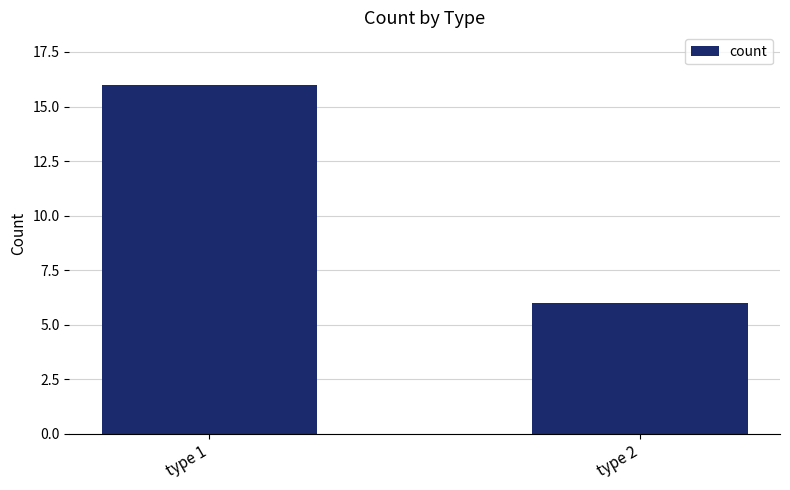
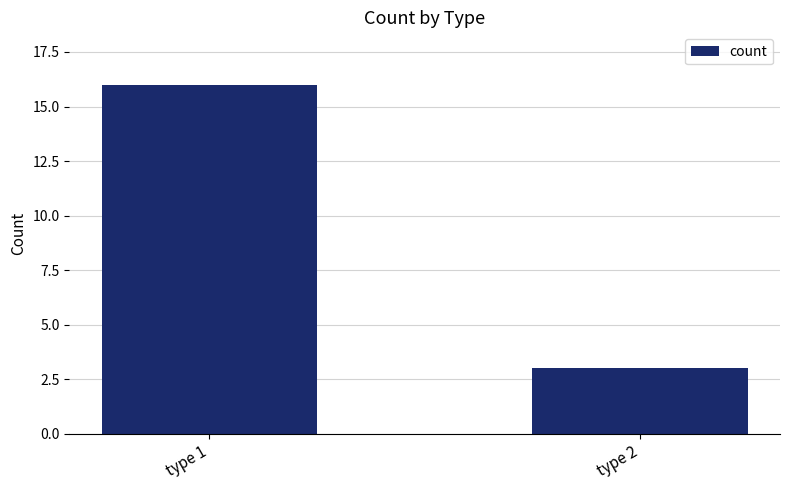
  {
    "type 1": 16,
-   "type 2": 6
+   "type 2": 3
  }
